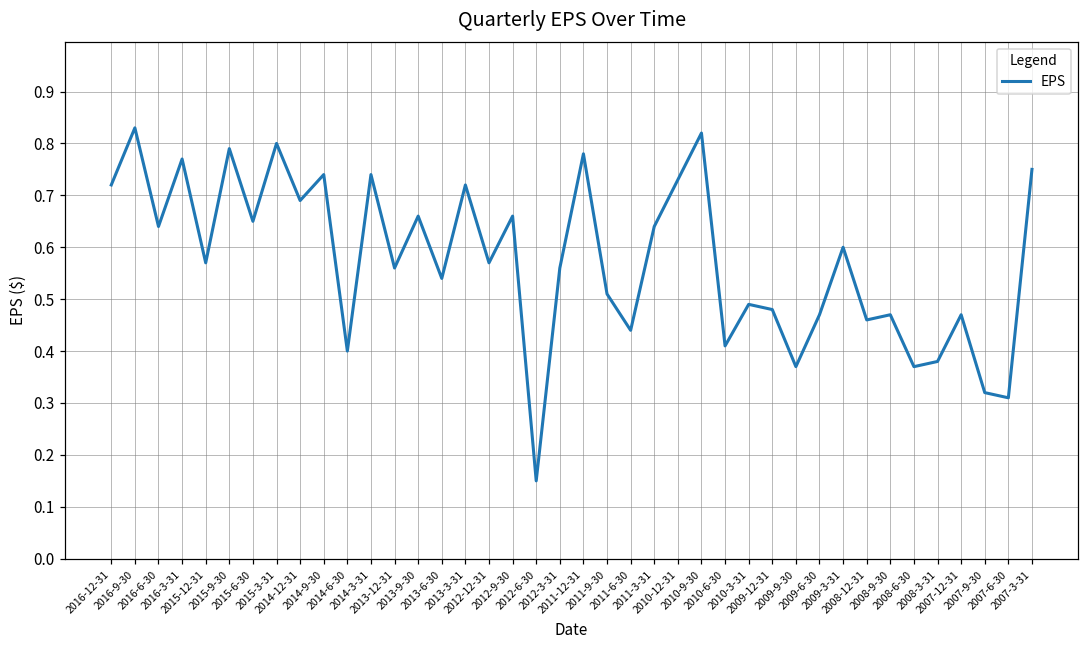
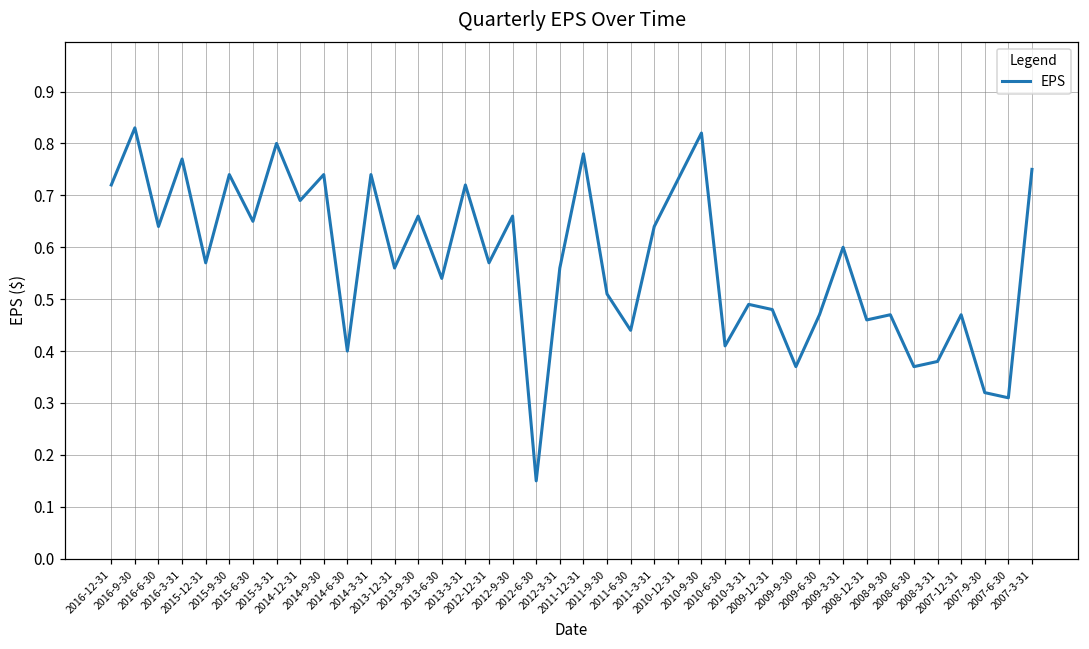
  {
    "2016-12-31": 0.72,
    "2016-9-30": 0.83,
    "2016-6-30": 0.64,
    "2016-3-31": 0.77,
    "2015-12-31": 0.57,
-   "2015-9-30": 0.79,
+   "2015-9-30": 0.74,
    "2015-6-30": 0.65,
    "2015-3-31": 0.80,
    "2014-12-31": 0.69,
    "2014-9-30": 0.74,
    "2014-6-30": 0.40,
    "2014-3-31": 0.74,
    "2013-12-31": 0.56,
    "2013-9-30": 0.66,
    "2013-6-30": 0.54,
    "2013-3-31": 0.72,
    "2012-12-31": 0.57,
    "2012-9-30": 0.66,
    "2012-6-30": 0.15,
    "2012-3-31": 0.56,
    "2011-12-31": 0.78,
    "2011-9-30": 0.51,
    "2011-6-30": 0.44,
    "2011-3-31": 0.64,
    "2010-12-31": 0.73,
    "2010-9-30": 0.82,
    "2010-6-30": 0.41,
    "2010-3-31": 0.49,
    "2009-12-31": 0.48,
    "2009-9-30": 0.37,
    "2009-6-30": 0.47,
    "2009-3-31": 0.60,
    "2008-12-31": 0.46,
    "2008-9-30": 0.47,
    "2008-6-30": 0.37,
    "2008-3-31": 0.38,
    "2007-12-31": 0.47,
    "2007-9-30": 0.32,
    "2007-6-30": 0.31,
    "2007-3-31": 0.75
  }
